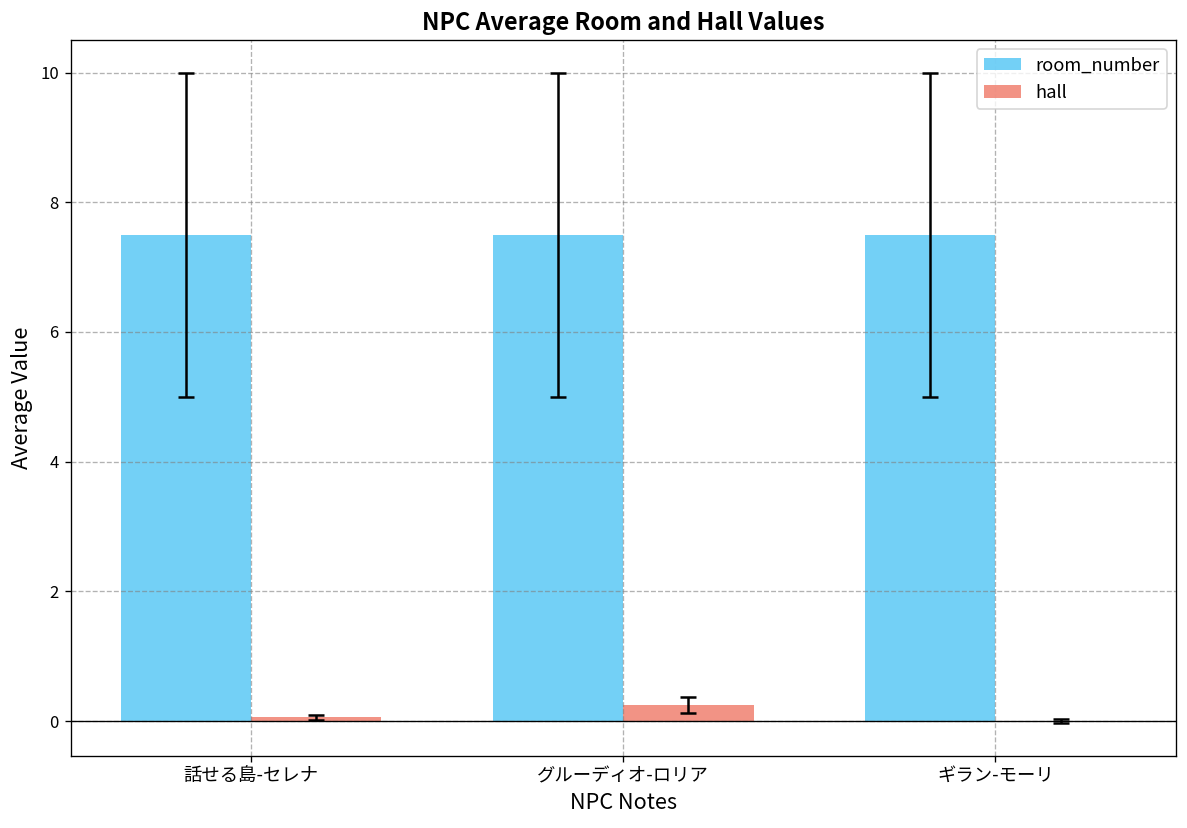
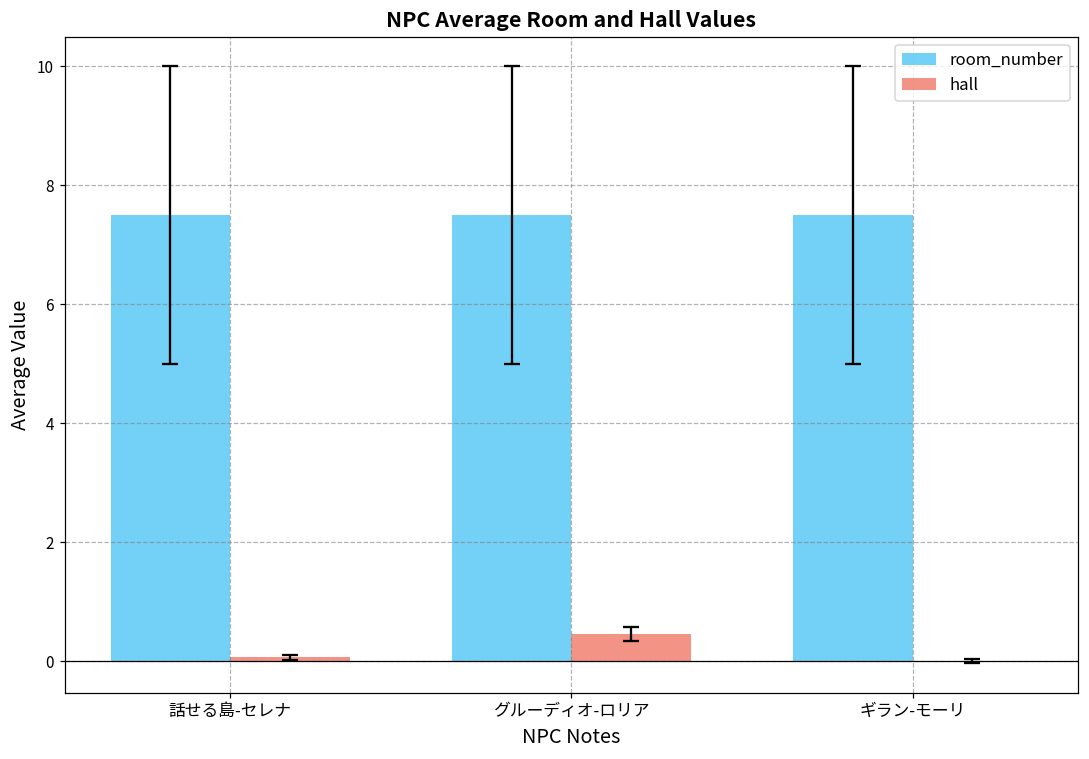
  {
    "room_number": {
      "話せる島-セレナ": 7.5,
      "グルーディオ-ロリア": 7.5,
      "ギラン-モーリ": 7.5
    },
    "hall": {
      "話せる島-セレナ": 0.1,
-     "グルーディオ-ロリア": 0.3,
+     "グルーディオ-ロリア": 0.5,
      "ギラン-モーリ": 0.0
    }
  }
